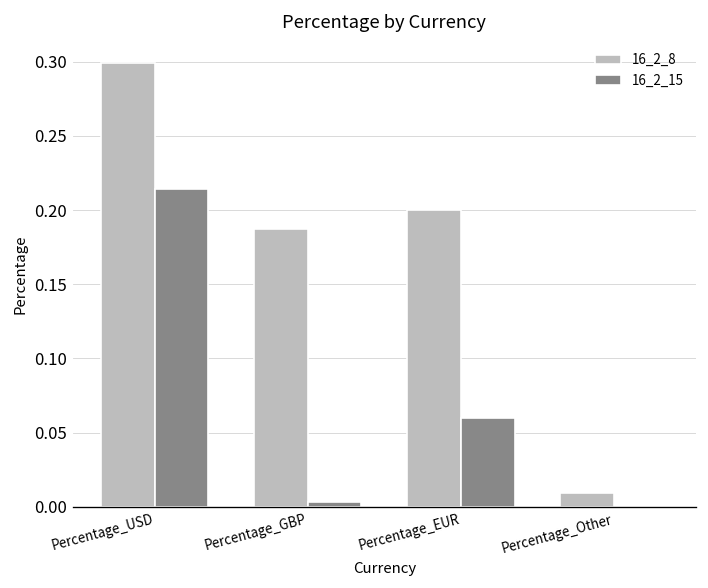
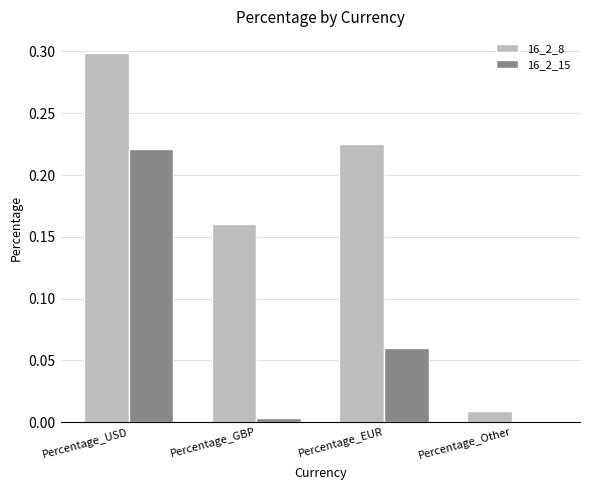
  {
    "16_2_8": {
      "Percentage_USD": 0.299,
-     "Percentage_GBP": 0.187,
-     "Percentage_EUR": 0.200,
+     "Percentage_GBP": 0.160,
+     "Percentage_EUR": 0.225,
      "Percentage_Other": 0.009
    },
    "16_2_15": {
-     "Percentage_USD": 0.214,
+     "Percentage_USD": 0.221,
      "Percentage_GBP": 0.003,
      "Percentage_EUR": 0.060,
      "Percentage_Other": 0.000
    }
  }
